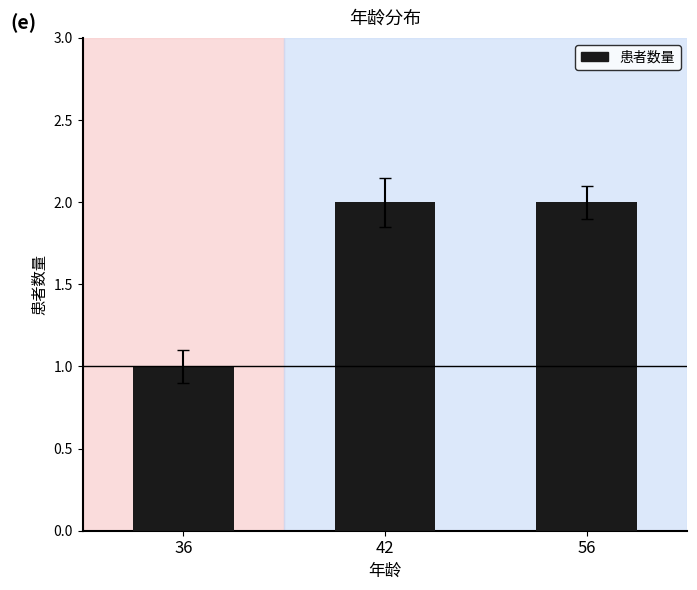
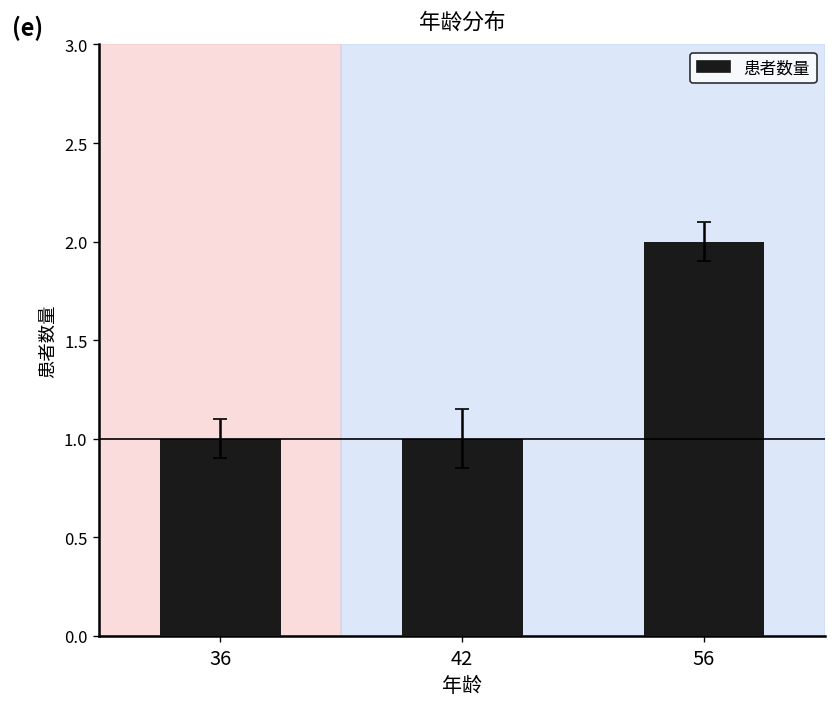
  {
    "患者数量": {
      "36": 1,
-     "42": 2,
+     "42": 1,
      "56": 2
    }
  }
